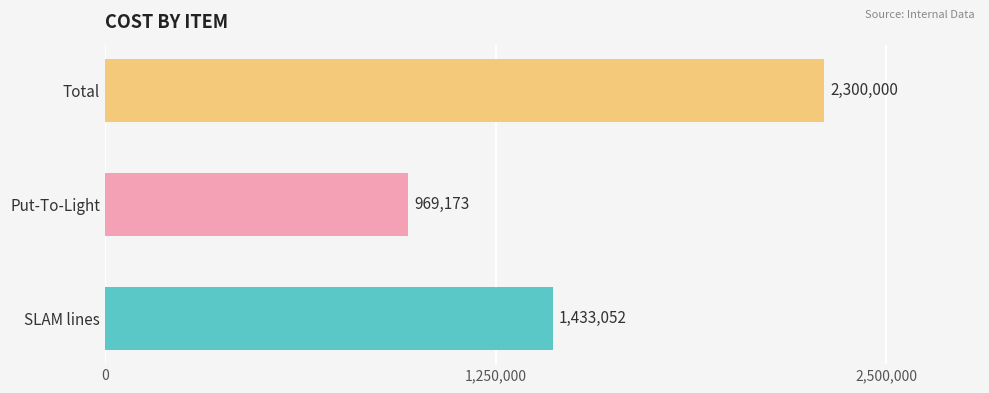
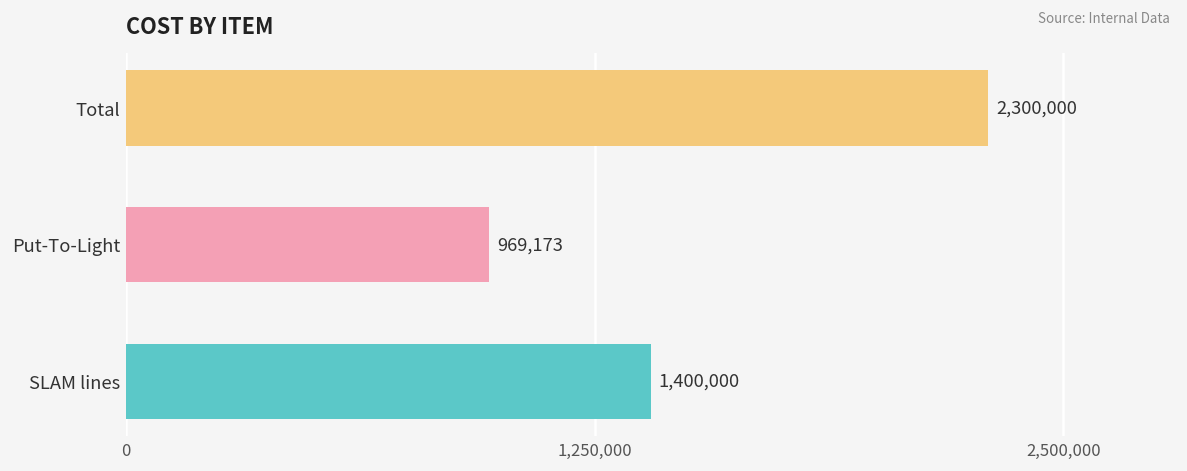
  {
    "Total": "2,300,000",
    "Put-To-Light": "969,173",
-   "SLAM lines": "1,433,052"
+   "SLAM lines": "1,400,000"
  }
